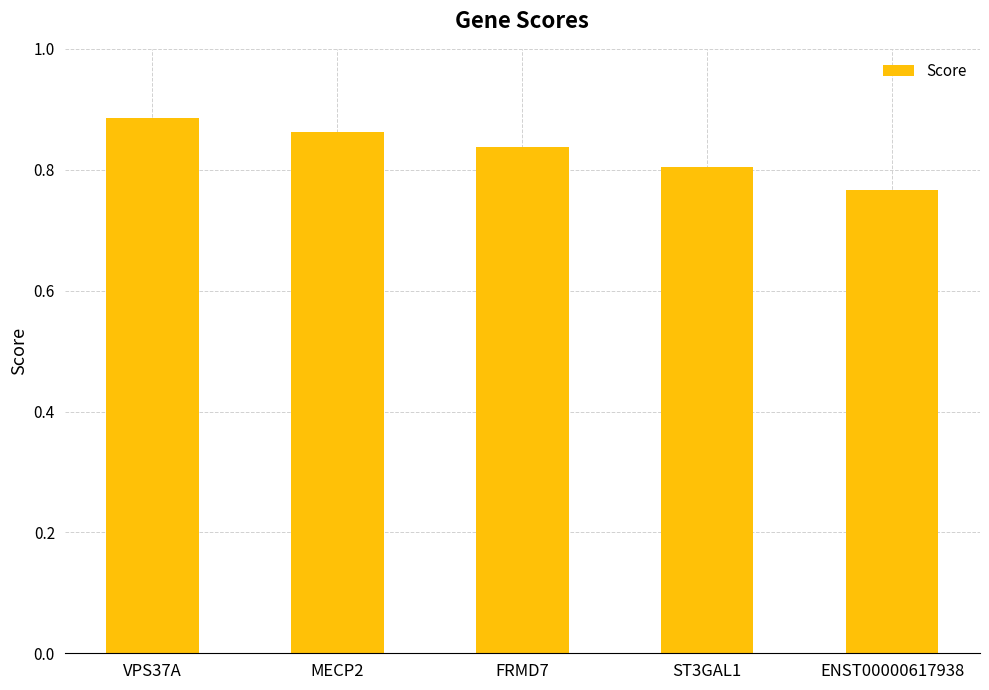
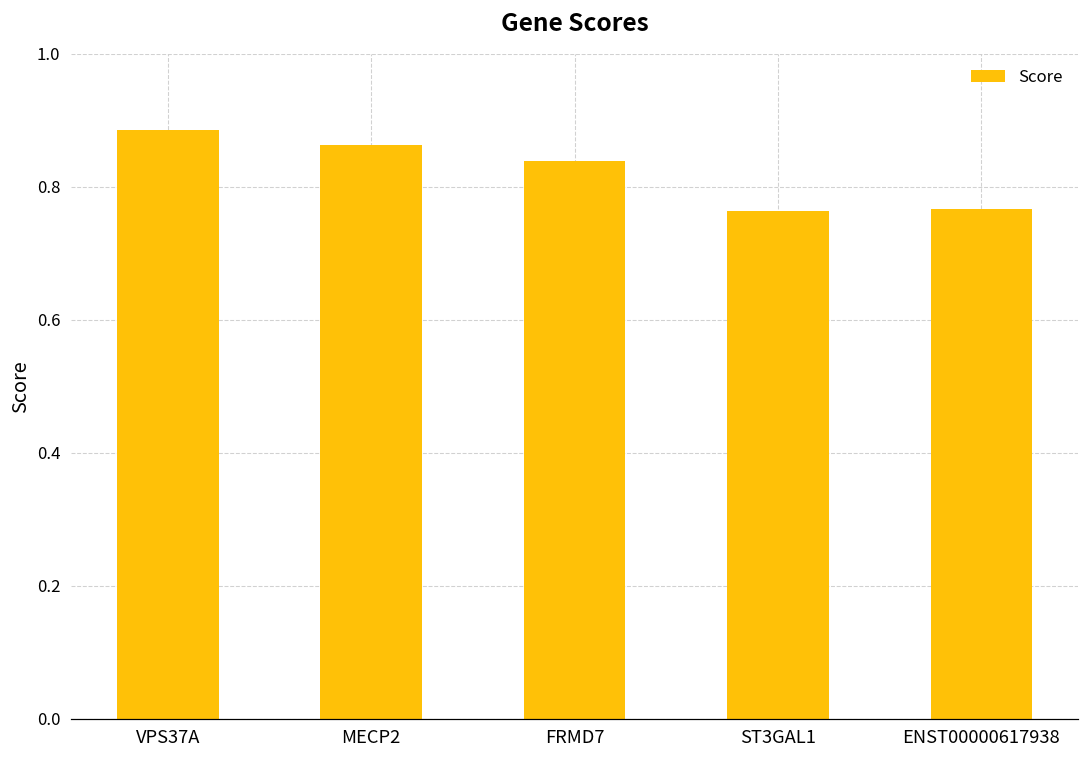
  {
    "VPS37A": 0.89,
    "MECP2": 0.86,
    "FRMD7": 0.84,
-   "ST3GAL1": 0.80,
+   "ST3GAL1": 0.76,
    "ENST00000617938": 0.77
  }
